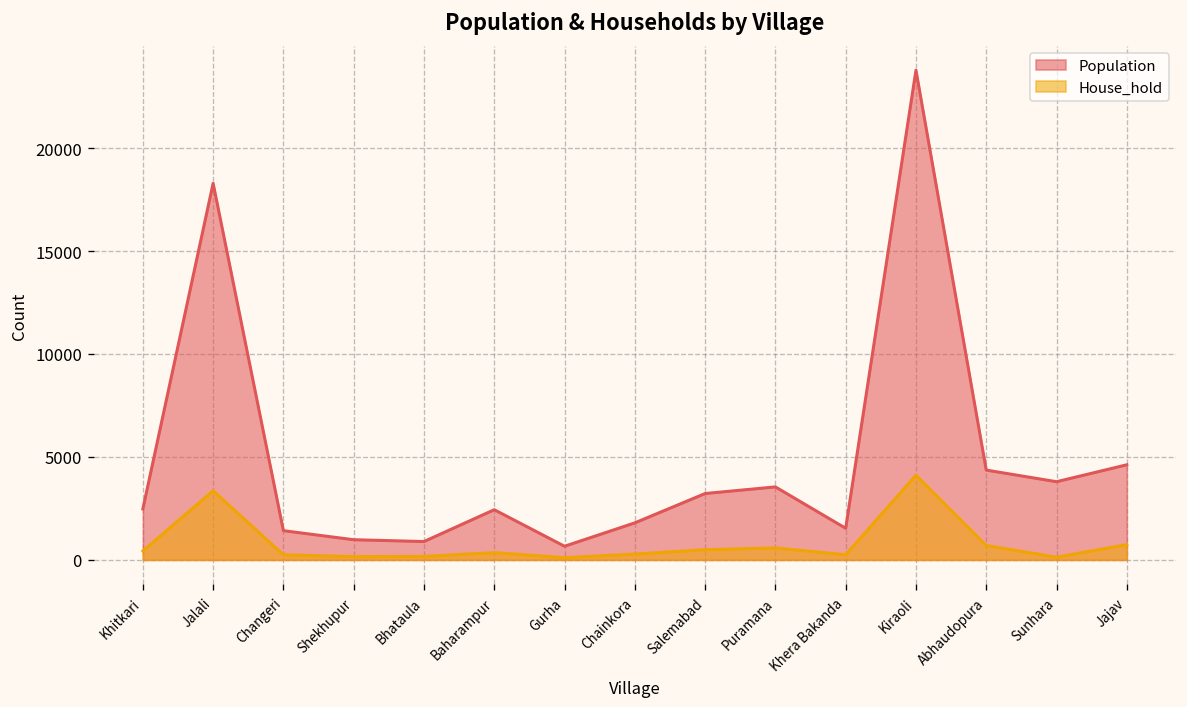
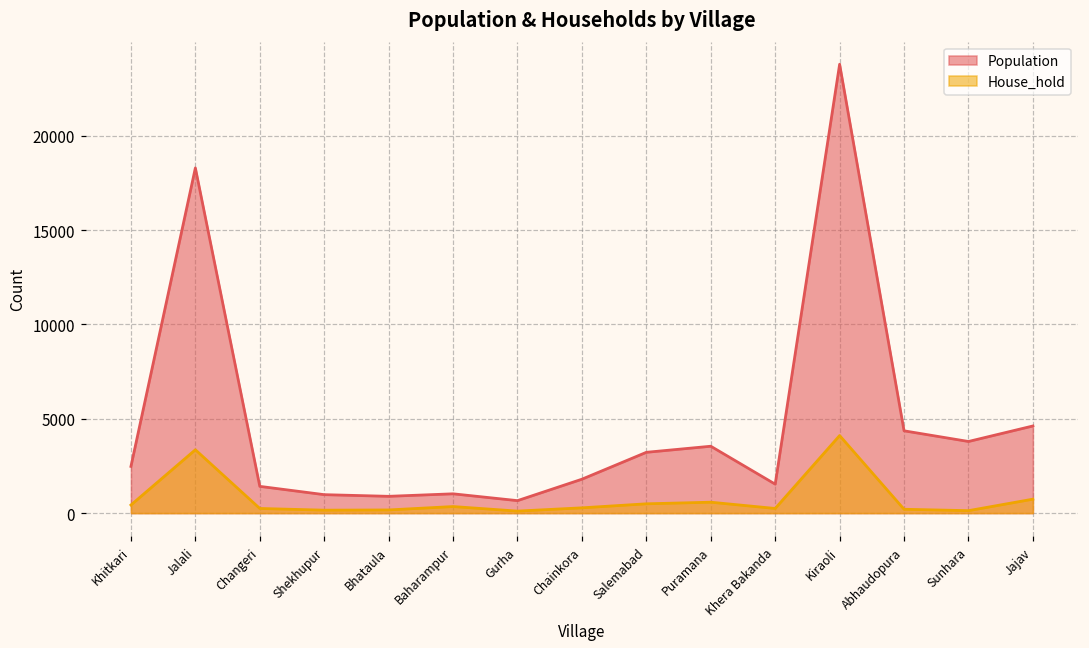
  {
    "Population": {
      "Khitkari": 2500,
      "Jalali": 18300,
      "Changeri": 1400,
      "Shekhupur": 1000,
      "Bhataula": 900,
-     "Baharampur": 2400,
+     "Baharampur": 1000,
      "Gurha": 700,
      "Chainkora": 1800,
      "Salemabad": 3200,
      "Puramana": 3500,
      "Khera Bakanda": 1500,
      "Kiraoli": 23800,
      "Abhaudopura": 4400,
      "Sunhara": 3800,
      "Jajav": 4600
    },
    "House_hold": {
      "Khitkari": 400,
      "Jalali": 3400,
      "Changeri": 200,
      "Shekhupur": 200,
      "Bhataula": 200,
      "Baharampur": 300,
      "Gurha": 100,
      "Chainkora": 300,
      "Salemabad": 500,
      "Puramana": 600,
      "Khera Bakanda": 200,
      "Kiraoli": 4100,
-     "Abhaudopura": 700,
+     "Abhaudopura": 200,
      "Sunhara": 100,
      "Jajav": 700
    }
  }
